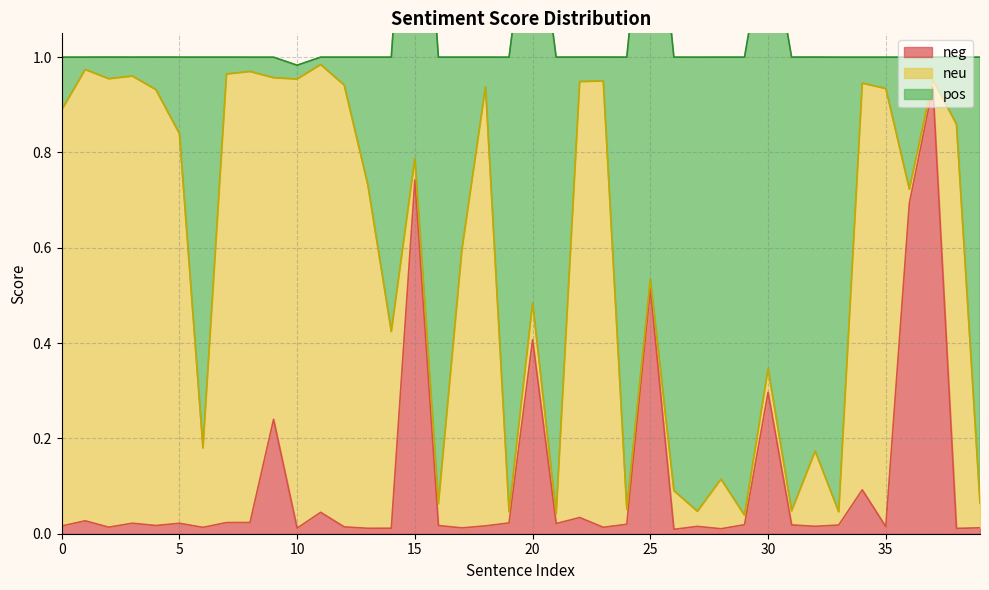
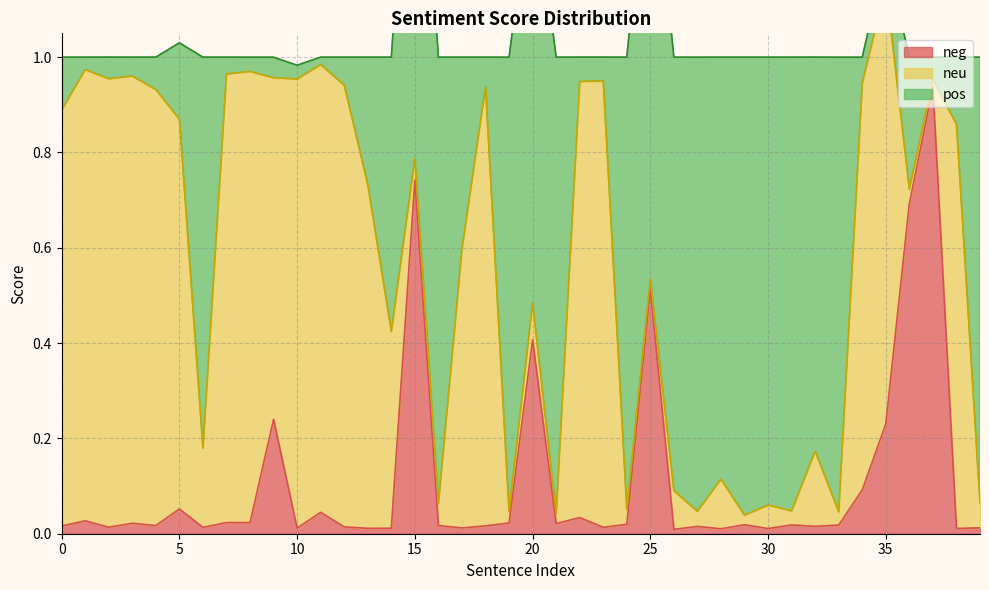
  {
    "neg": {
      "0": 0.02,
-     "5": 0.02,
+     "5": 0.05,
      "10": 0.01,
      "15": 0.74,
      "20": 0.41,
      "25": 0.51,
-     "30": 0.30,
-     "35": 0.01
+     "30": 0.01,
+     "35": 0.23
    },
    "neu": {
      "0": 0.87,
      "5": 0.82,
      "10": 0.94,
      "15": 0.04,
      "20": 0.08,
      "25": 0.02,
      "30": 0.05
    },
    "pos": {
      "0": 0.11,
      "5": 0.16,
      "10": 0.03
    }
  }
